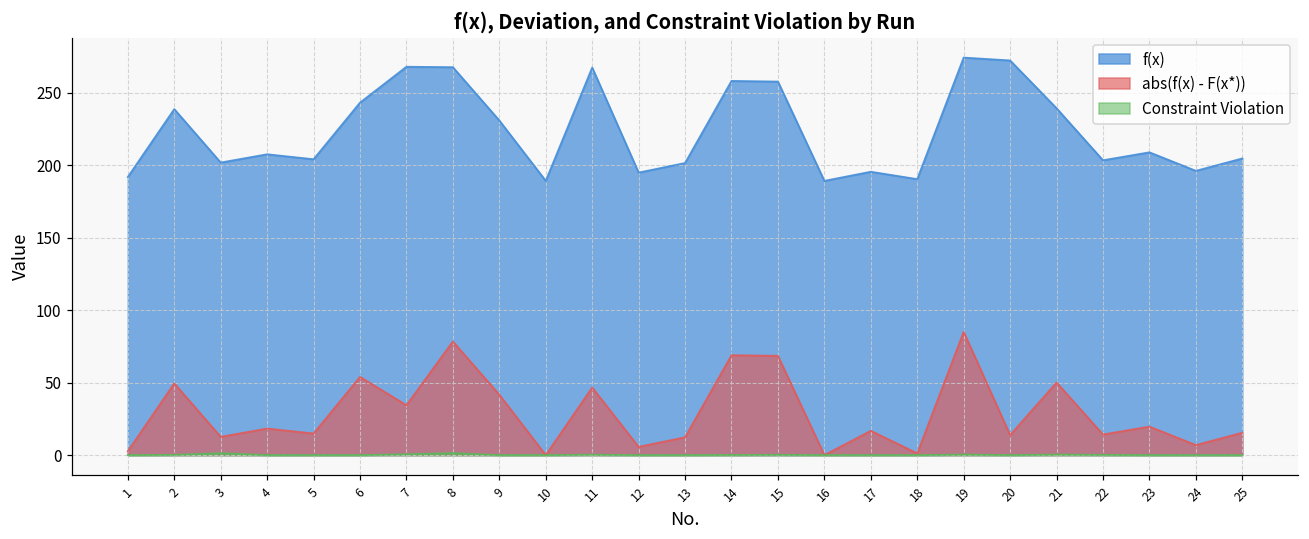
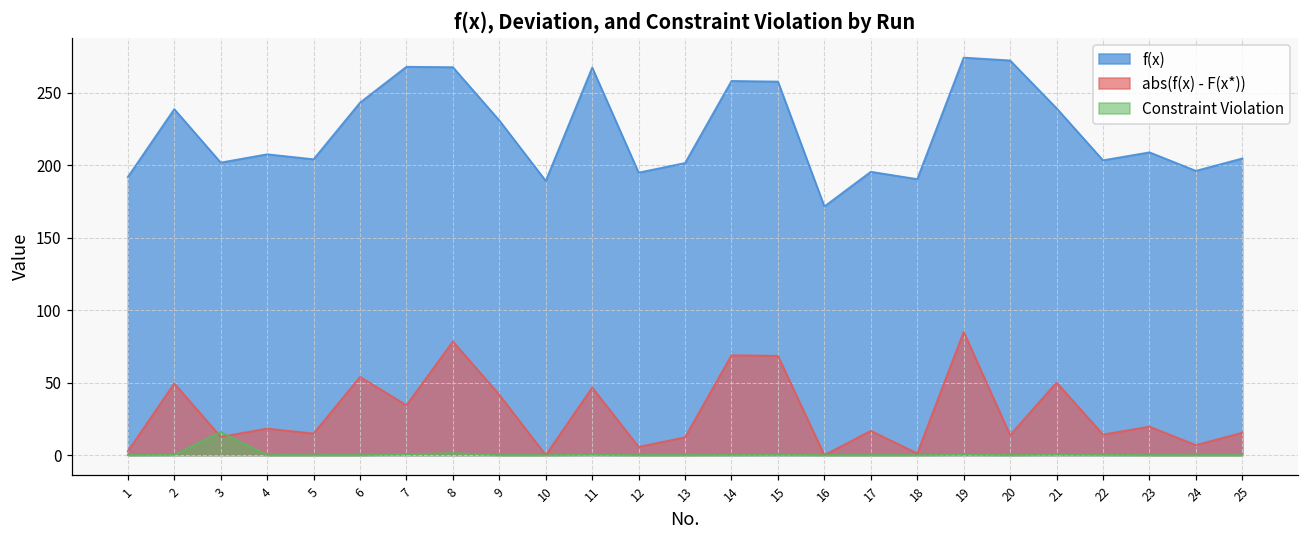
  {
    "f(x)": {
      "1": 192,
      "2": 239,
      "3": 202,
      "4": 208,
      "5": 204,
      "6": 243,
      "7": 268,
      "8": 268,
      "9": 231,
      "10": 189,
      "11": 267,
      "12": 195,
      "13": 202,
      "14": 258,
      "15": 258,
-     "16": 189,
+     "16": 172,
      "17": 196,
      "18": 190,
      "19": 274,
      "20": 272,
      "21": 239,
      "22": 204,
      "23": 209,
      "24": 196,
      "25": 205
    },
    "abs(f(x) - F(x*))": {
      "1": 3,
      "2": 50,
      "3": 13,
      "4": 18,
      "5": 15,
      "6": 54,
      "7": 34,
      "8": 78,
      "9": 42,
      "11": 47,
      "12": 6,
      "13": 12,
      "14": 69,
      "15": 69,
      "17": 17,
      "19": 85,
      "20": 14,
      "21": 50,
      "22": 14,
      "23": 20,
      "24": 7,
      "25": 15
    },
    "Constraint Violation": {
      "1": 0,
      "2": 0,
-     "3": 1,
+     "3": 16,
      "4": 0,
      "5": 0,
      "6": 0,
      "7": 1,
      "8": 1,
      "9": 0,
      "11": 0,
      "12": 0,
      "13": 0,
      "14": 0,
      "15": 0,
      "17": 0,
      "19": 0,
      "20": 0,
      "21": 0,
      "22": 0,
      "23": 0,
      "24": 0,
      "25": 0
    }
  }
